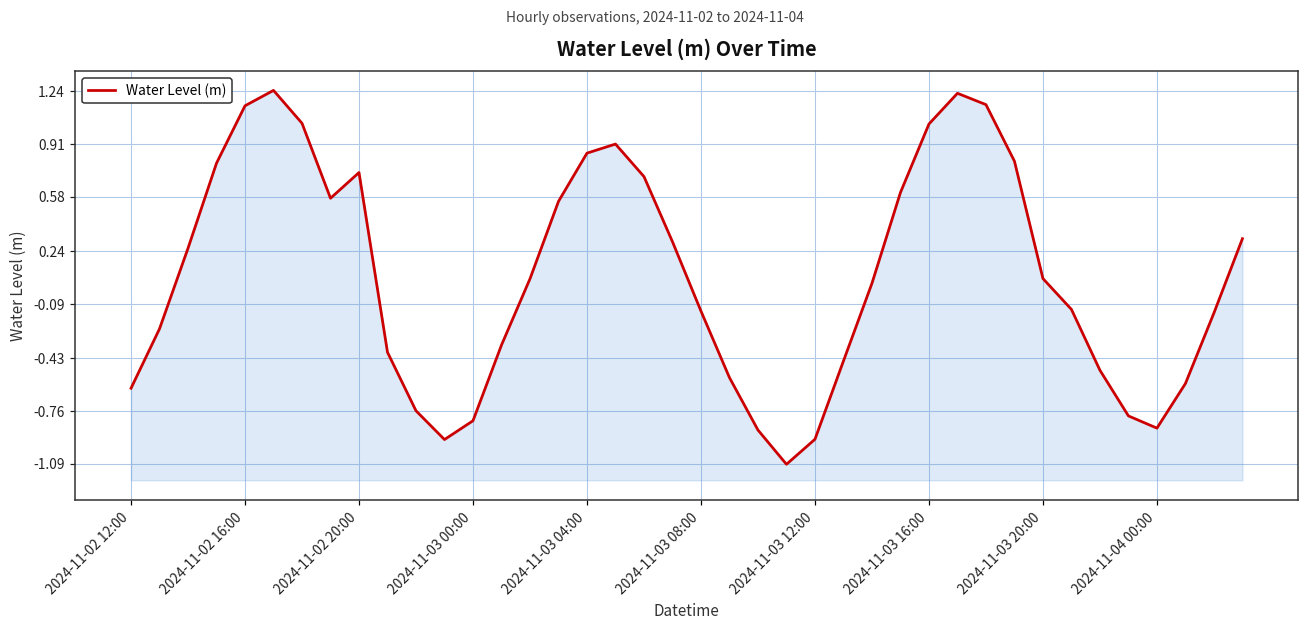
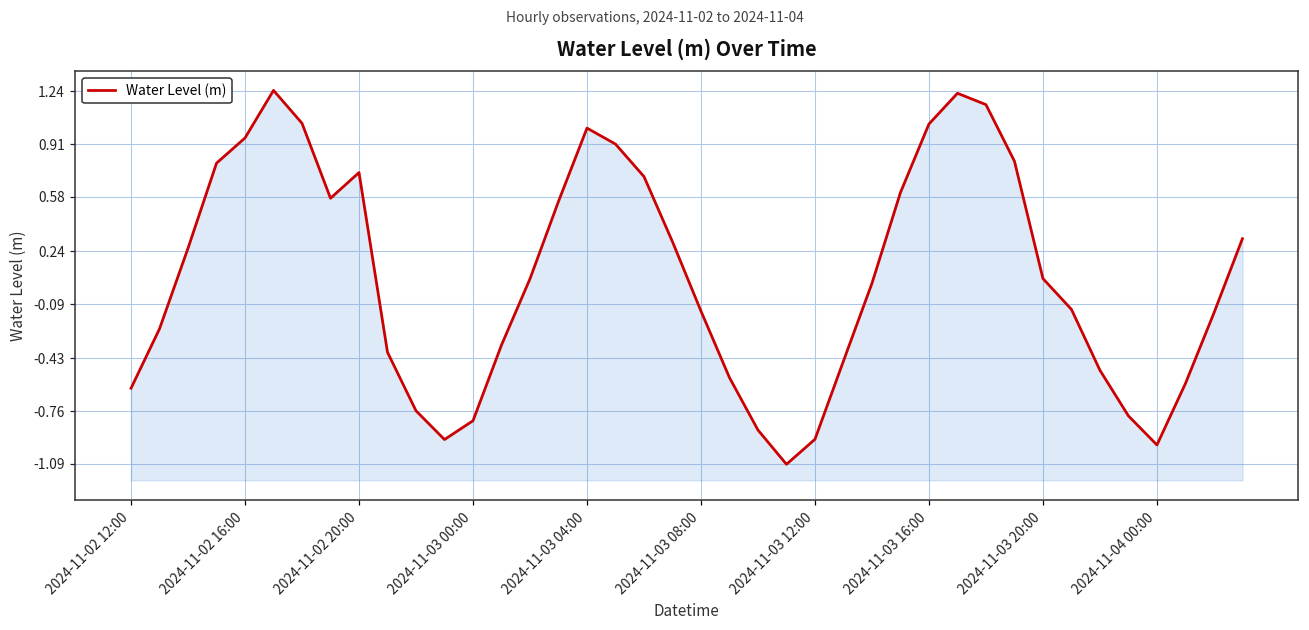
  {
    "2024-11-02 12:00": -0.62,
-   "2024-11-02 16:00": 1.15,
+   "2024-11-02 16:00": 0.95,
    "2024-11-02 20:00": 0.73,
    "2024-11-03 00:00": -0.82,
-   "2024-11-03 04:00": 0.85,
+   "2024-11-03 04:00": 1.01,
    "2024-11-03 08:00": -0.14,
    "2024-11-03 12:00": -0.94,
    "2024-11-03 16:00": 1.03,
    "2024-11-03 20:00": 0.07,
-   "2024-11-04 00:00": -0.87
+   "2024-11-04 00:00": -0.97
  }
